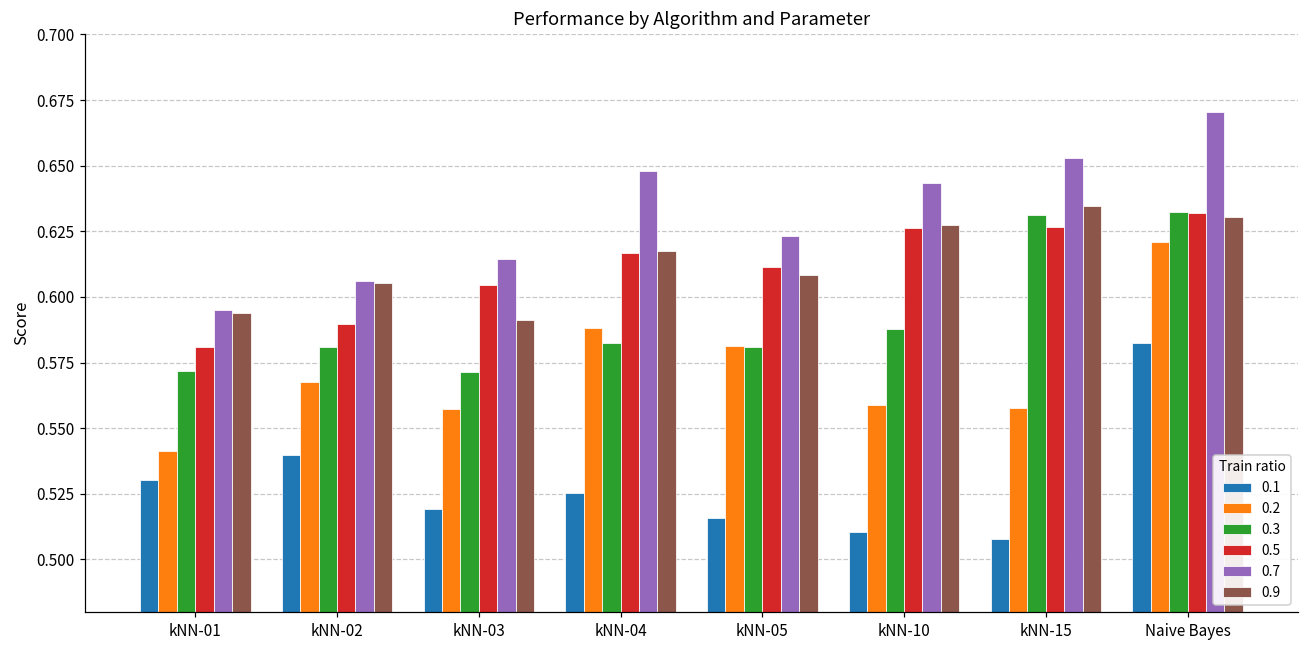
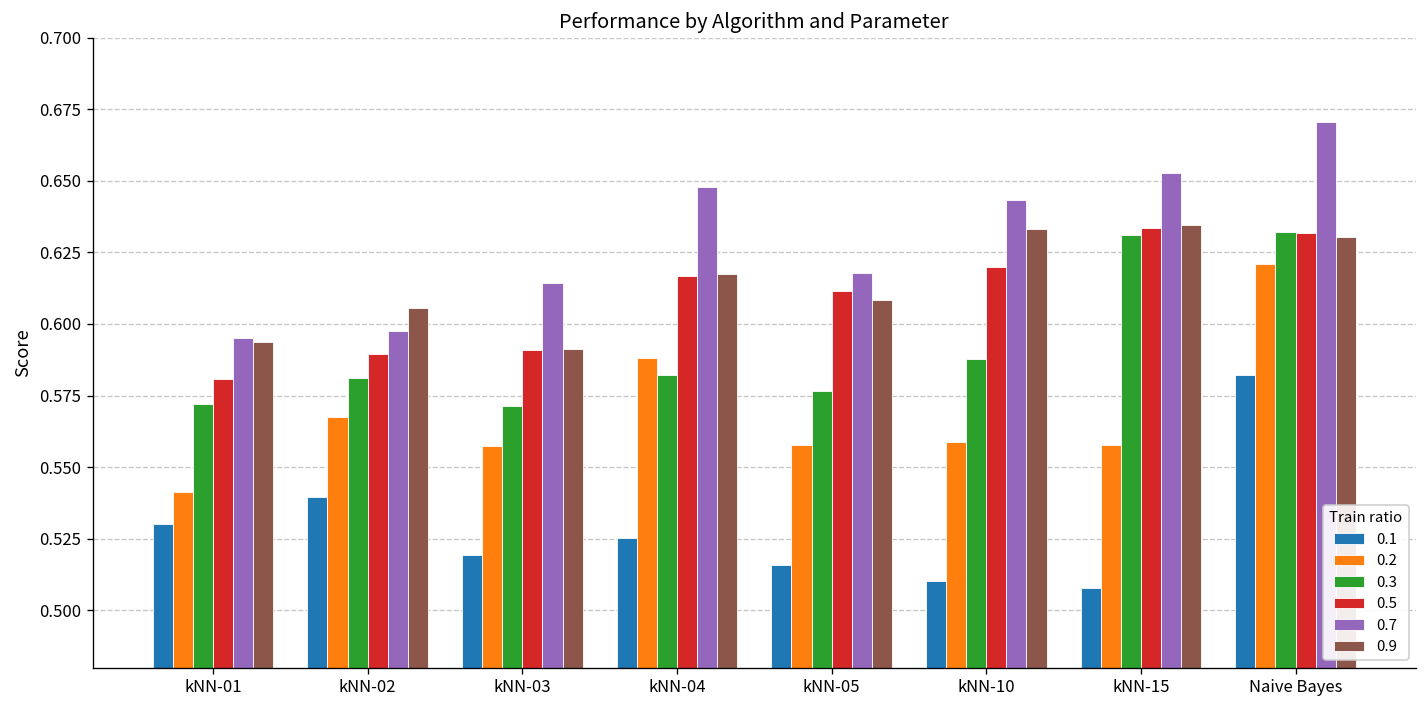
  {
    "0.1": {
      "kNN-01": 0.530,
      "kNN-02": 0.540,
      "kNN-03": 0.519,
      "kNN-04": 0.525,
      "kNN-05": 0.516,
      "kNN-10": 0.510,
      "kNN-15": 0.508,
      "Naive Bayes": 0.582
    },
    "0.2": {
      "kNN-01": 0.541,
      "kNN-02": 0.568,
      "kNN-03": 0.557,
      "kNN-04": 0.588,
-     "kNN-05": 0.581,
+     "kNN-05": 0.558,
      "kNN-10": 0.559,
      "kNN-15": 0.558,
      "Naive Bayes": 0.621
    },
    "0.3": {
      "kNN-01": 0.572,
      "kNN-02": 0.581,
      "kNN-03": 0.571,
      "kNN-04": 0.582,
-     "kNN-05": 0.581,
+     "kNN-05": 0.577,
      "kNN-10": 0.588,
      "kNN-15": 0.631,
      "Naive Bayes": 0.632
    },
    "0.5": {
      "kNN-01": 0.581,
      "kNN-02": 0.590,
-     "kNN-03": 0.604,
+     "kNN-03": 0.591,
      "kNN-04": 0.617,
      "kNN-05": 0.612,
-     "kNN-10": 0.626,
-     "kNN-15": 0.627,
+     "kNN-10": 0.620,
+     "kNN-15": 0.634,
      "Naive Bayes": 0.632
    },
    "0.7": {
      "kNN-01": 0.595,
-     "kNN-02": 0.606,
+     "kNN-02": 0.597,
      "kNN-03": 0.614,
      "kNN-04": 0.648,
-     "kNN-05": 0.623,
+     "kNN-05": 0.618,
      "kNN-10": 0.643,
      "kNN-15": 0.653,
      "Naive Bayes": 0.671
    },
    "0.9": {
      "kNN-01": 0.594,
      "kNN-02": 0.605,
      "kNN-03": 0.591,
      "kNN-04": 0.618,
      "kNN-05": 0.609,
-     "kNN-10": 0.627,
+     "kNN-10": 0.633,
      "kNN-15": 0.635,
      "Naive Bayes": 0.630
    }
  }
